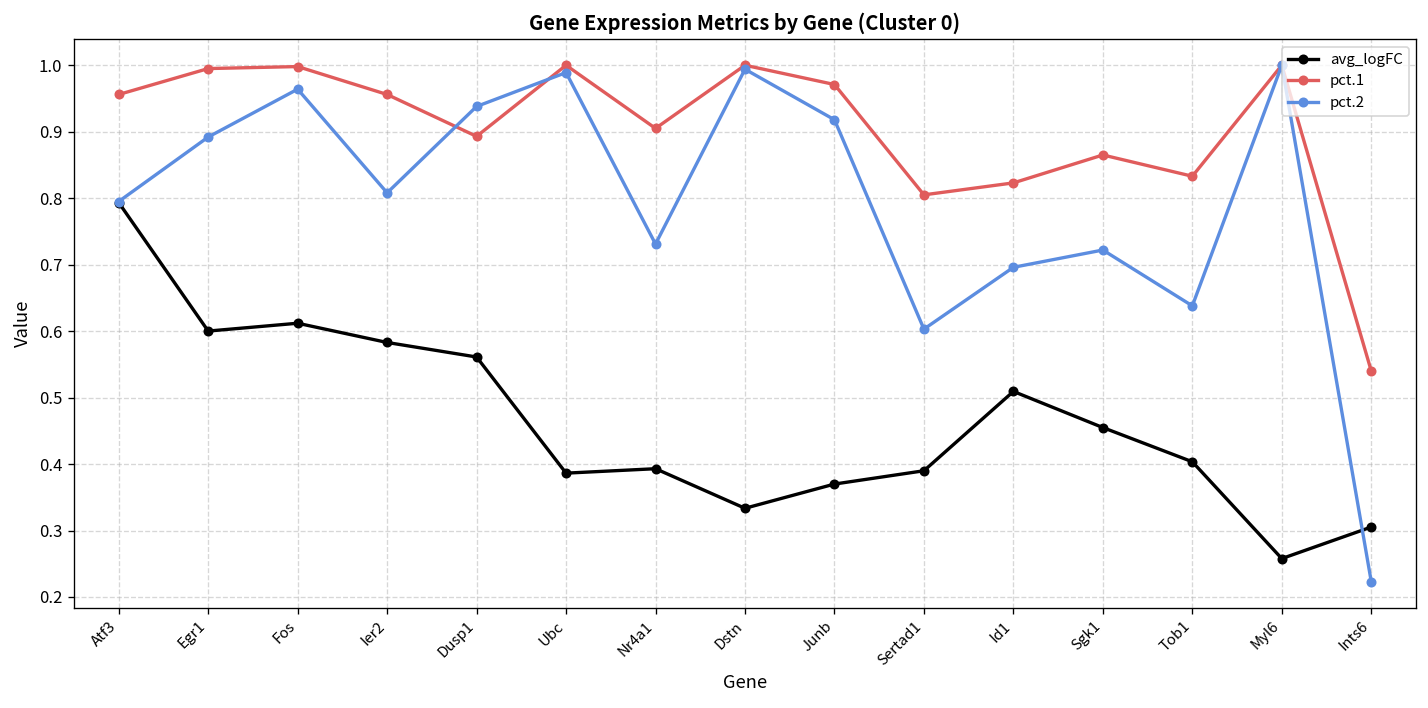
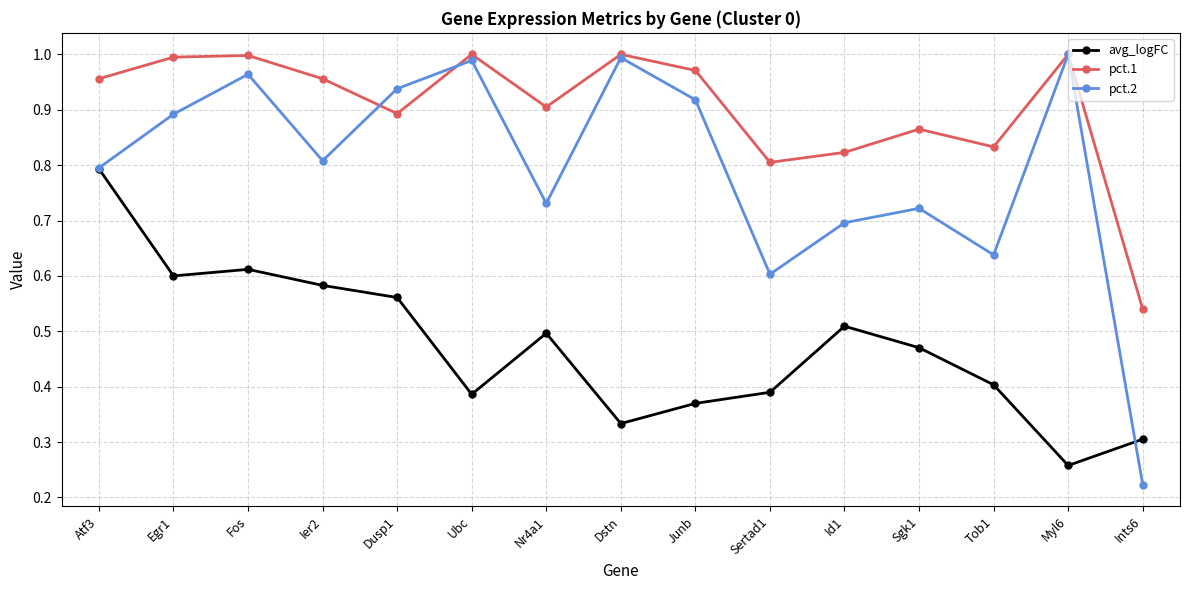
  {
    "avg_logFC": {
      "Egr1": 0.60,
      "Fos": 0.61,
      "Ier2": 0.58,
      "Dusp1": 0.56,
      "Ubc": 0.39,
-     "Nr4a1": 0.39,
+     "Nr4a1": 0.50,
      "Dstn": 0.33,
      "Junb": 0.37,
      "Sertad1": 0.39,
      "Id1": 0.51,
-     "Sgk1": 0.45,
+     "Sgk1": 0.47,
      "Tob1": 0.40,
      "Myl6": 0.26,
      "Ints6": 0.31
    },
    "pct.1": {
      "Atf3": 0.96,
      "Egr1": 1.00,
      "Fos": 1.00,
      "Ier2": 0.96,
      "Dusp1": 0.89,
      "Ubc": 1.00,
      "Nr4a1": 0.91,
      "Dstn": 1.00,
      "Junb": 0.97,
      "Sertad1": 0.81,
      "Id1": 0.82,
      "Sgk1": 0.87,
      "Tob1": 0.83,
      "Ints6": 0.54
    },
    "pct.2": {
      "Egr1": 0.89,
      "Fos": 0.96,
      "Ier2": 0.81,
      "Dusp1": 0.94,
      "Ubc": 0.99,
      "Nr4a1": 0.73,
      "Dstn": 0.99,
      "Junb": 0.92,
      "Sertad1": 0.60,
      "Id1": 0.70,
      "Sgk1": 0.72,
      "Tob1": 0.64,
      "Ints6": 0.22
    }
  }
